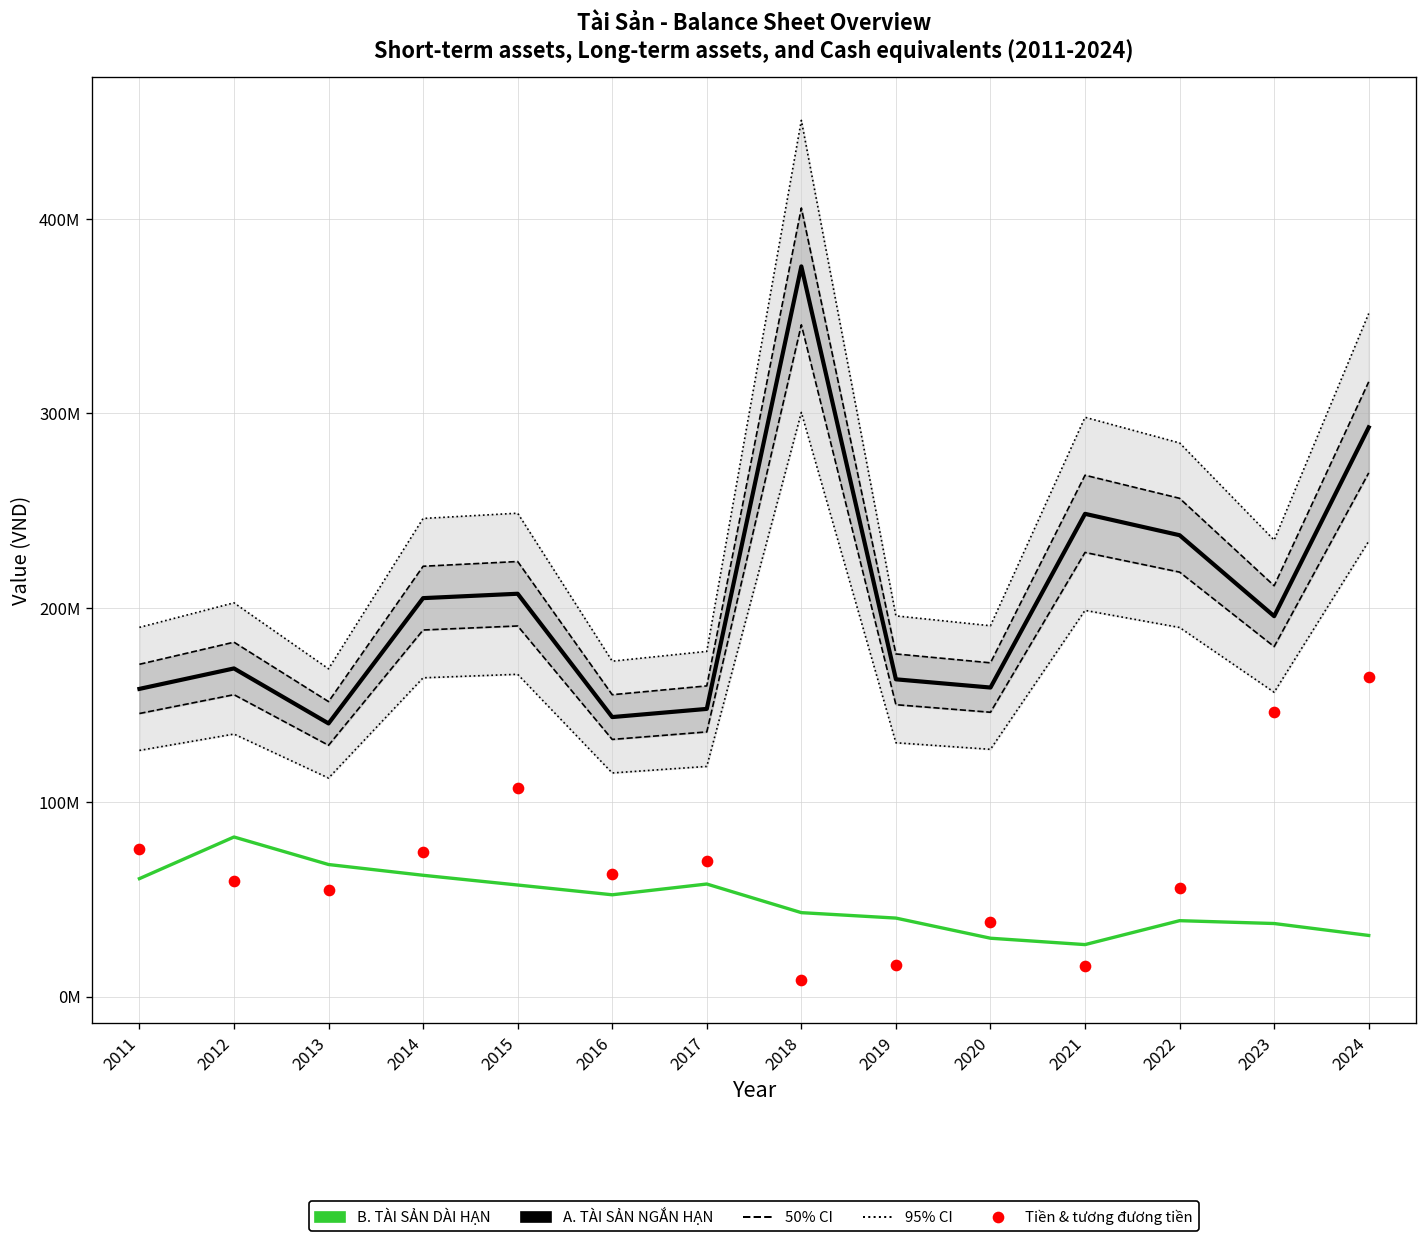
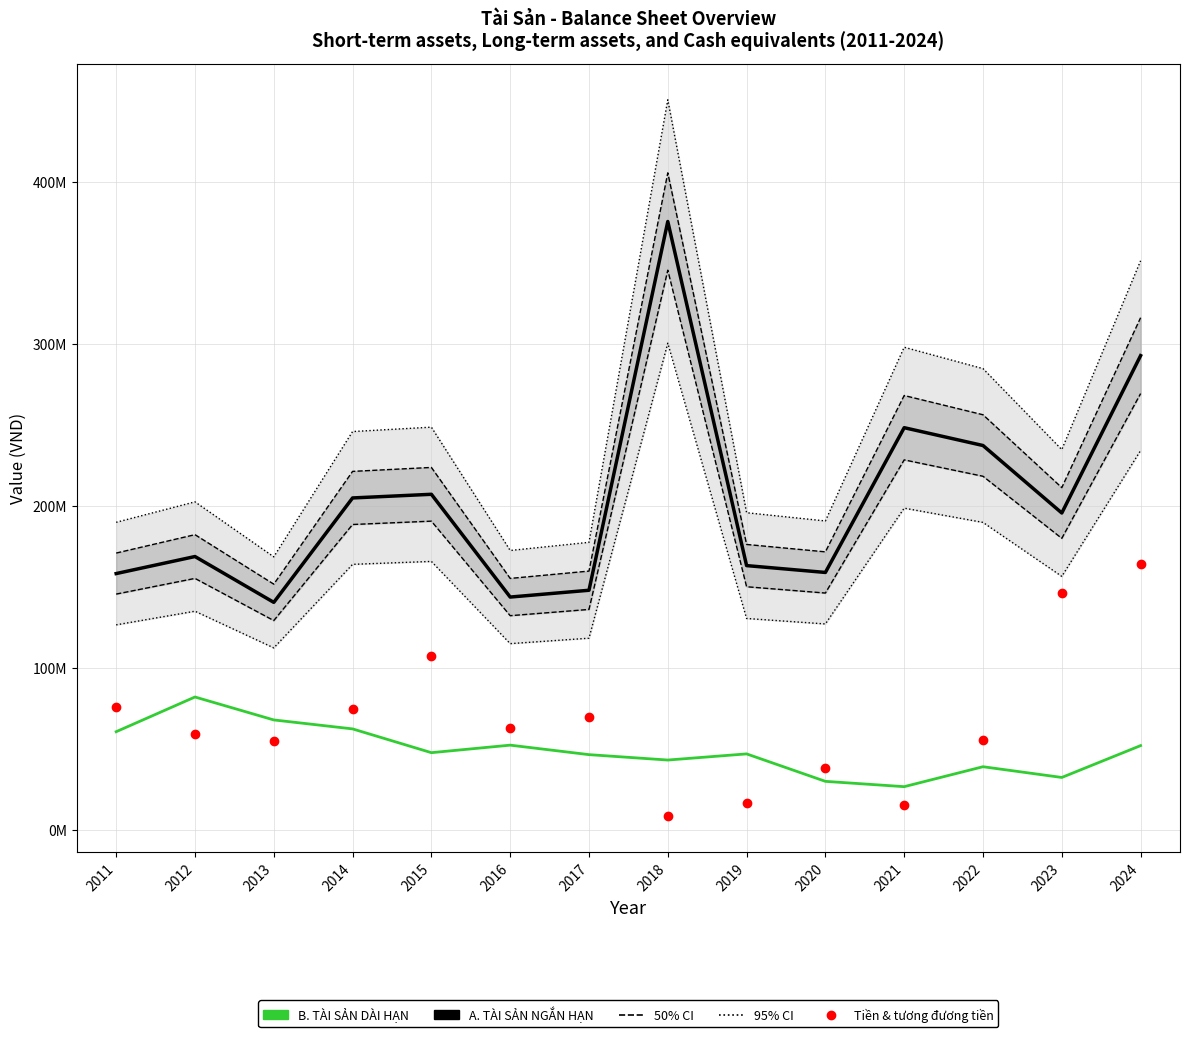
  {
    "B. TÀI SẢN DÀI HẠN": {
      "2011": 61000000,
      "2012": 82000000,
      "2013": 68000000,
      "2014": 62000000,
-     "2015": 57000000,
+     "2015": 48000000,
      "2016": 52000000,
-     "2017": 58000000,
+     "2017": 46000000,
      "2018": 43000000,
-     "2019": 40000000,
+     "2019": 47000000,
      "2020": 30000000,
      "2021": 27000000,
      "2022": 39000000,
-     "2023": 38000000,
-     "2024": 31000000
+     "2023": 32000000,
+     "2024": 52000000
    }
  }
